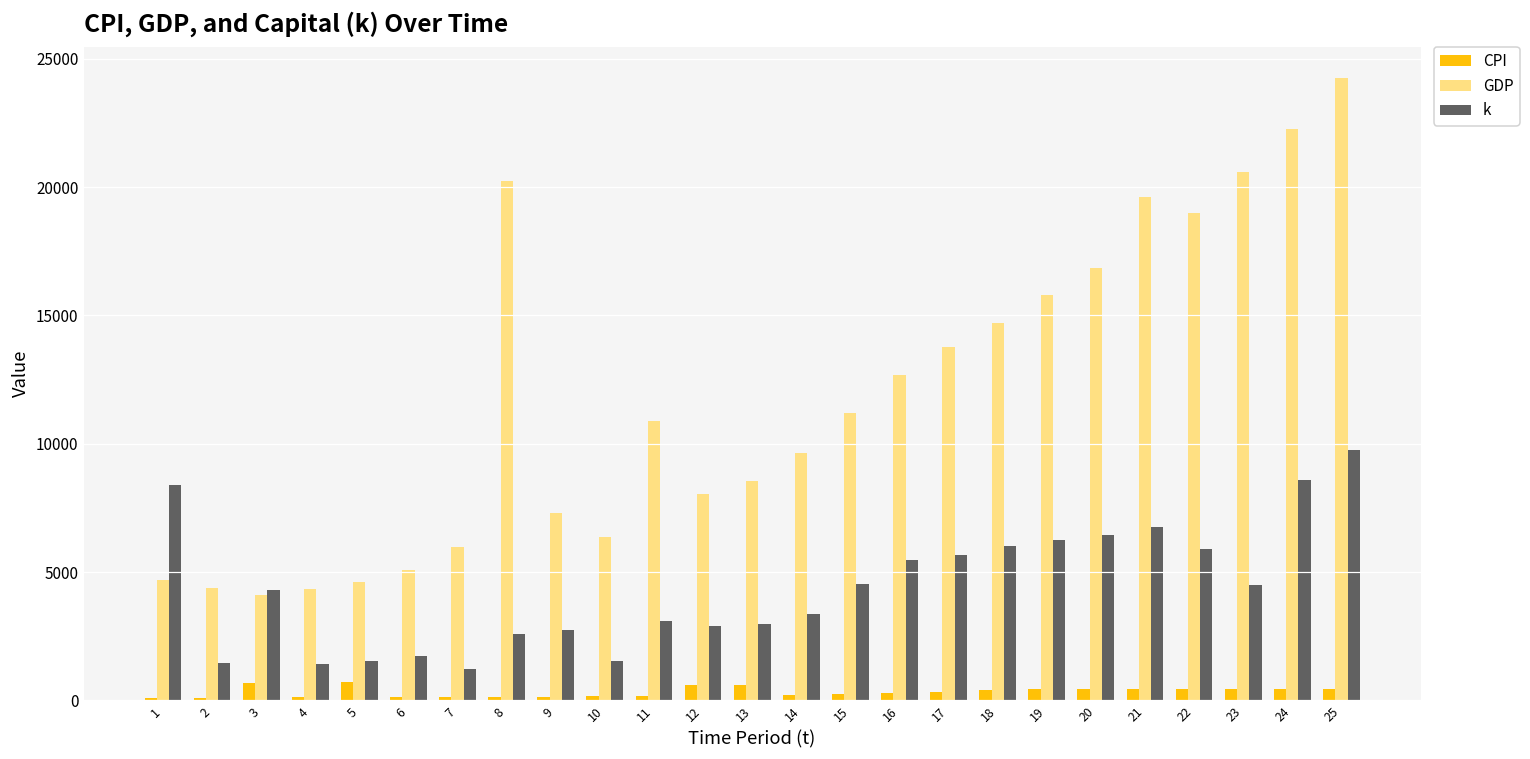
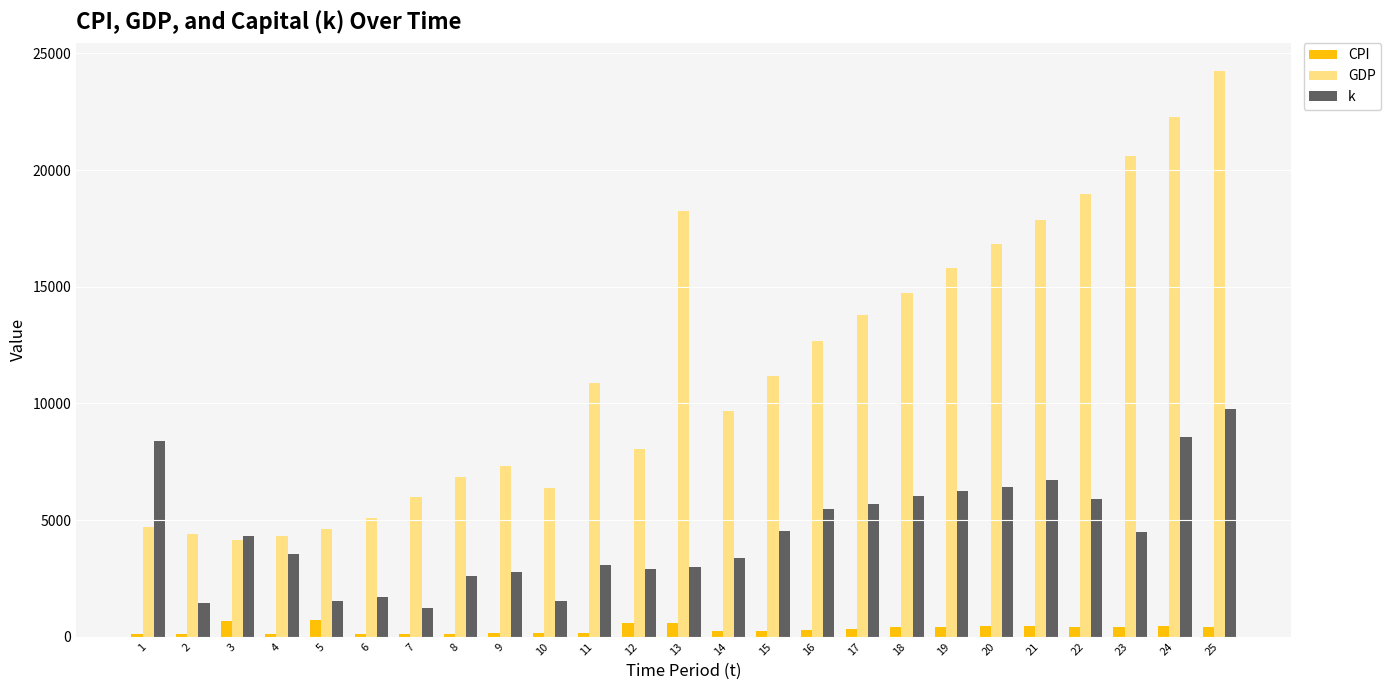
  {
    "CPI": {
      "3": 700,
      "4": 100,
      "5": 700,
      "6": 100,
      "7": 100,
      "8": 100,
      "9": 100,
      "10": 100,
      "11": 200,
      "12": 600,
      "13": 600,
      "14": 200,
      "15": 200,
      "16": 300,
      "17": 300,
      "18": 400,
      "19": 400,
      "20": 400,
      "21": 400,
      "22": 400,
      "23": 400,
      "24": 400,
      "25": 400
    },
    "GDP": {
      "1": 4700,
      "2": 4400,
      "3": 4100,
      "4": 4300,
      "5": 4600,
      "6": 5100,
      "7": 6000,
-     "8": 20200,
+     "8": 6800,
      "9": 7300,
      "10": 6400,
      "11": 10900,
      "12": 8000,
-     "13": 8600,
+     "13": 18200,
      "14": 9700,
      "15": 11200,
      "16": 12700,
      "17": 13800,
      "18": 14700,
      "19": 15800,
      "20": 16800,
-     "21": 19600,
+     "21": 17900,
      "22": 19000,
      "23": 20600,
      "24": 22300,
      "25": 24200
    },
    "k": {
      "1": 8400,
      "2": 1400,
      "3": 4300,
-     "4": 1400,
+     "4": 3600,
      "5": 1500,
      "6": 1700,
      "7": 1200,
      "8": 2600,
      "9": 2800,
      "10": 1500,
      "11": 3100,
      "12": 2900,
      "13": 3000,
      "14": 3400,
      "15": 4500,
      "16": 5500,
      "17": 5700,
      "18": 6000,
      "19": 6200,
      "20": 6400,
      "21": 6700,
      "22": 5900,
      "23": 4500,
      "24": 8600,
      "25": 9800
    }
  }
